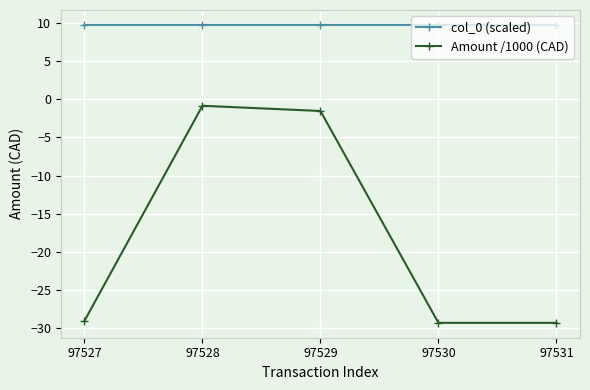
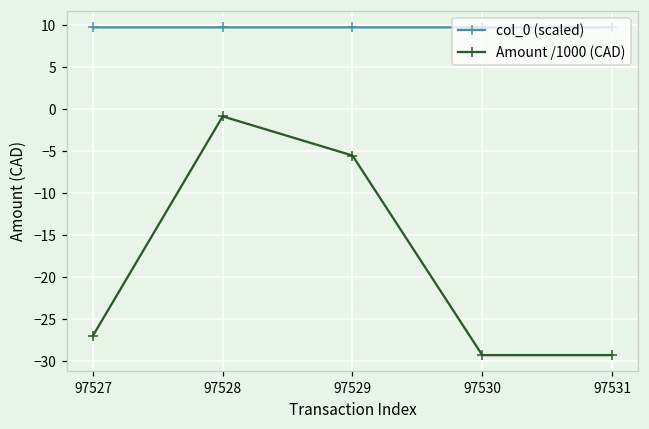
  {
    "col_0 (scaled)": {
      "97527": 10,
      "97528": 10,
      "97529": 10
    },
    "Amount /1000 (CAD)": {
-     "97527": -29,
+     "97527": -27,
      "97528": -1,
-     "97529": -2,
+     "97529": -6,
      "97530": -29,
      "97531": -29
    }
  }
